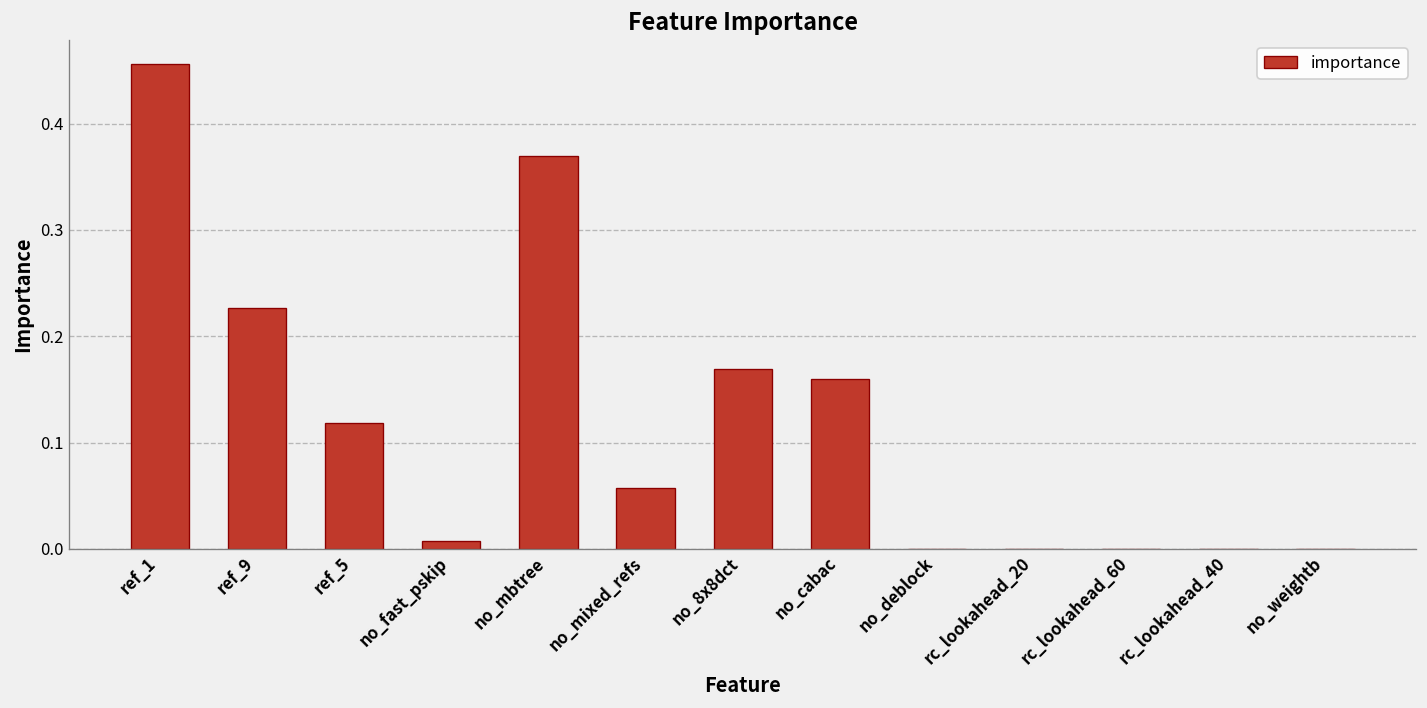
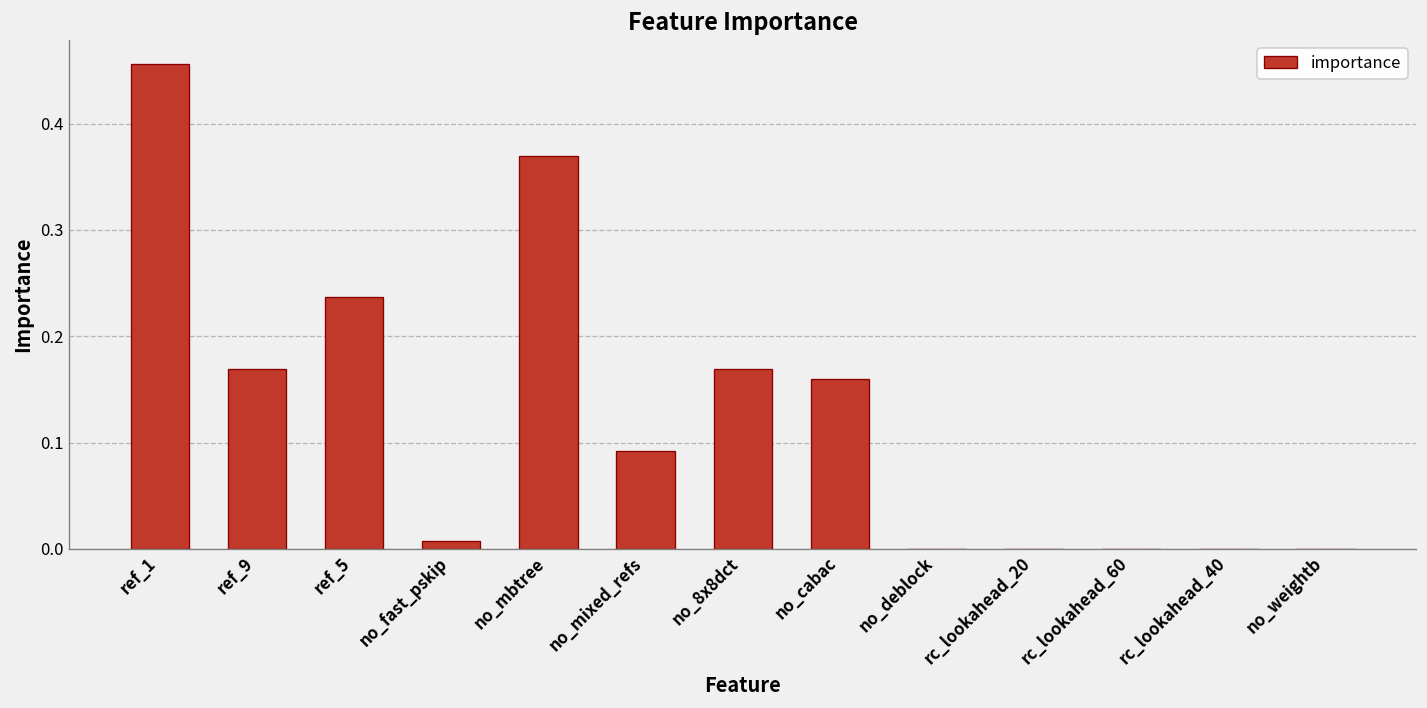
  {
    "ref_1": 0.46,
-   "ref_9": 0.23,
-   "ref_5": 0.12,
+   "ref_9": 0.17,
+   "ref_5": 0.24,
    "no_fast_pskip": 0.01,
    "no_mbtree": 0.37,
-   "no_mixed_refs": 0.06,
+   "no_mixed_refs": 0.09,
    "no_8x8dct": 0.17,
    "no_cabac": 0.16
  }
